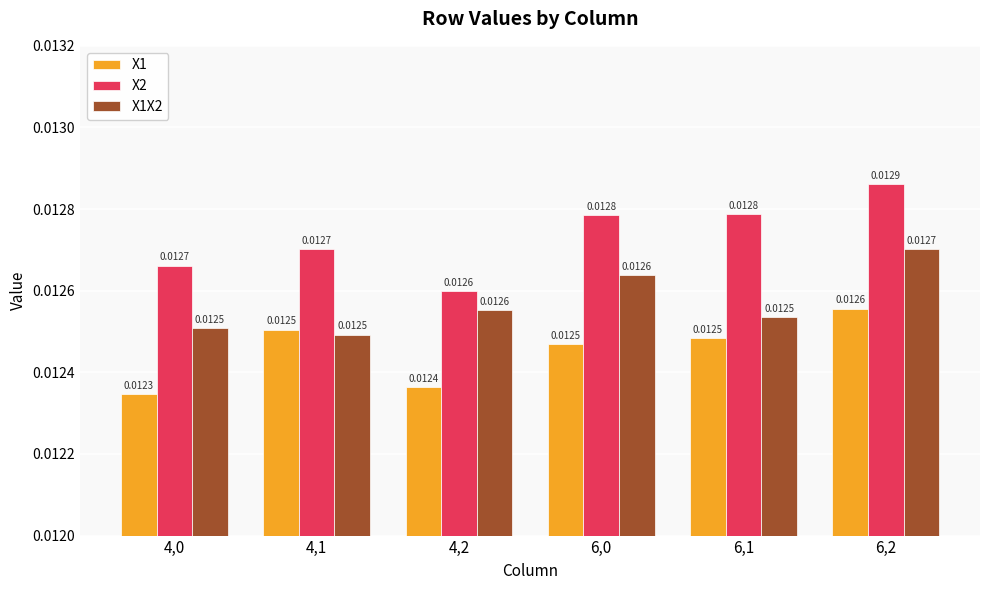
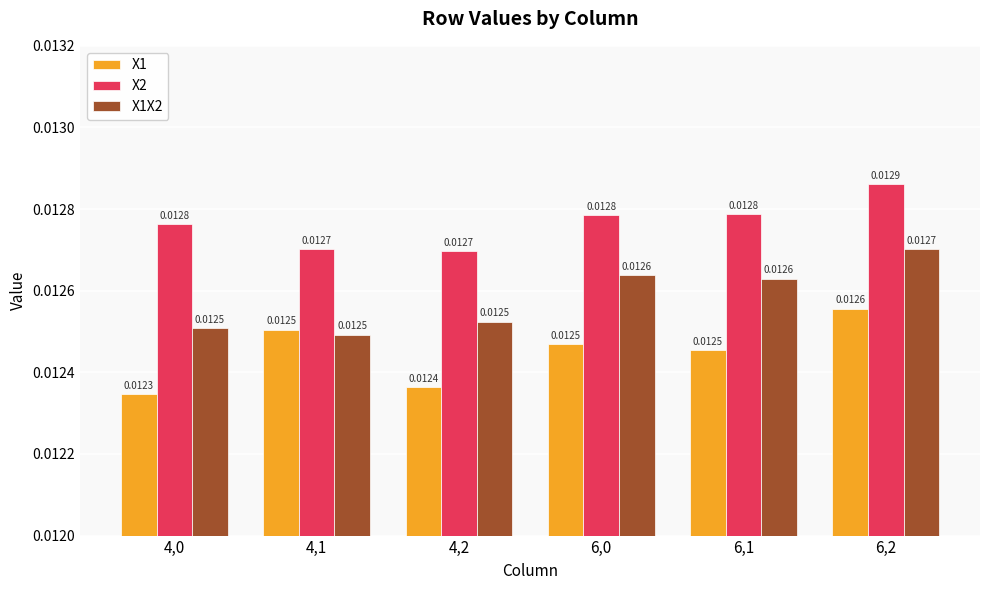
  {
    "X1": {
-     "6,1": 0.01248
+     "6,1": 0.01245
    },
    "X2": {
-     "4,0": 0.0127,
+     "4,0": 0.0128,
      "4,1": 0.0127,
-     "4,2": 0.0126,
+     "4,2": 0.0127,
      "6,0": 0.0128,
      "6,1": 0.0128,
      "6,2": 0.0129
    },
    "X1X2": {
      "4,0": 0.0125,
      "4,1": 0.0125,
-     "4,2": 0.0126,
+     "4,2": 0.0125,
      "6,0": 0.0126,
-     "6,1": 0.0125,
+     "6,1": 0.0126,
      "6,2": 0.0127
    }
  }
